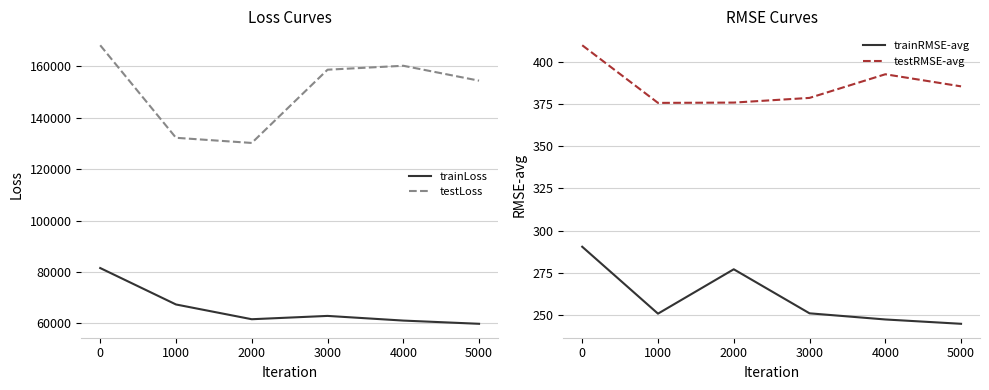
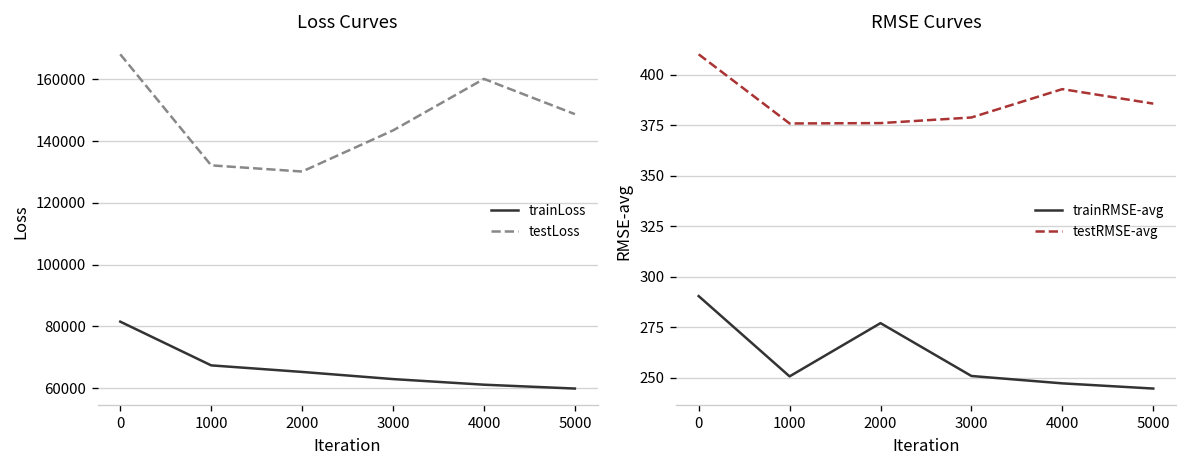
  {
    "Loss Curves": {
      "trainLoss": {
        "0": 82000,
        "1000": 67000,
-       "2000": 62000,
+       "2000": 65000,
        "3000": 63000,
        "4000": 61000,
        "5000": 60000
      },
      "testLoss": {
        "0": 168000,
        "1000": 132000,
        "2000": 130000,
-       "3000": 159000,
+       "3000": 143000,
        "4000": 160000,
-       "5000": 154000
+       "5000": 149000
      }
    },
    "RMSE Curves": {
      "trainRMSE-avg": {
        "0": 290,
        "1000": 251,
        "2000": 277,
        "3000": 251,
        "4000": 247,
        "5000": 245
      },
      "testRMSE-avg": {
        "0": 410,
        "1000": 376,
        "2000": 376,
        "3000": 379,
        "4000": 393,
        "5000": 386
      }
    }
  }
